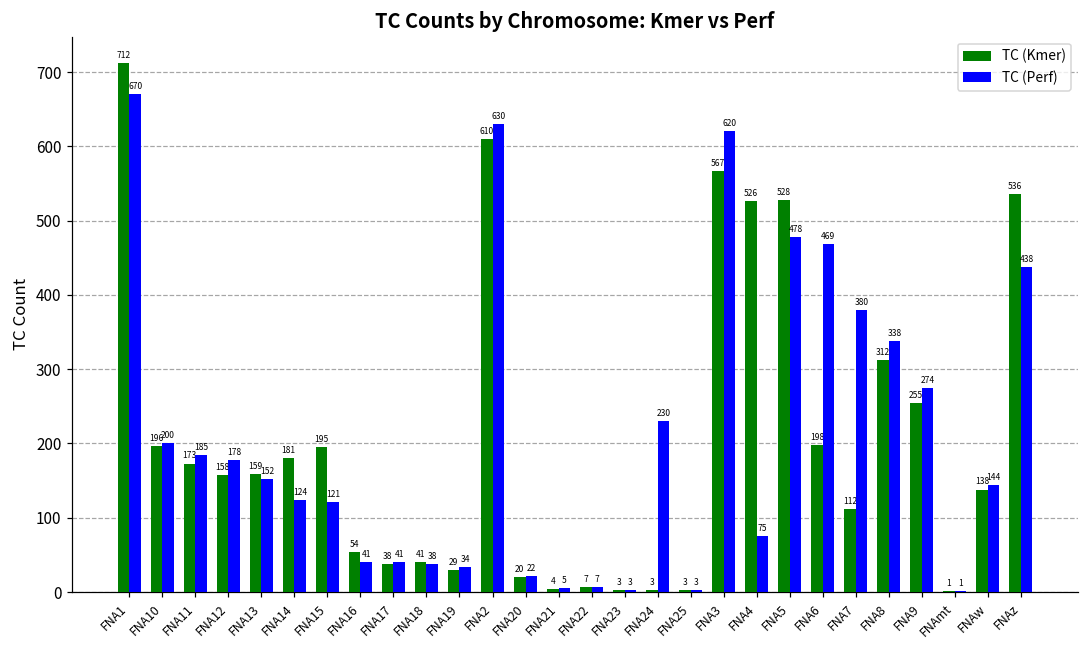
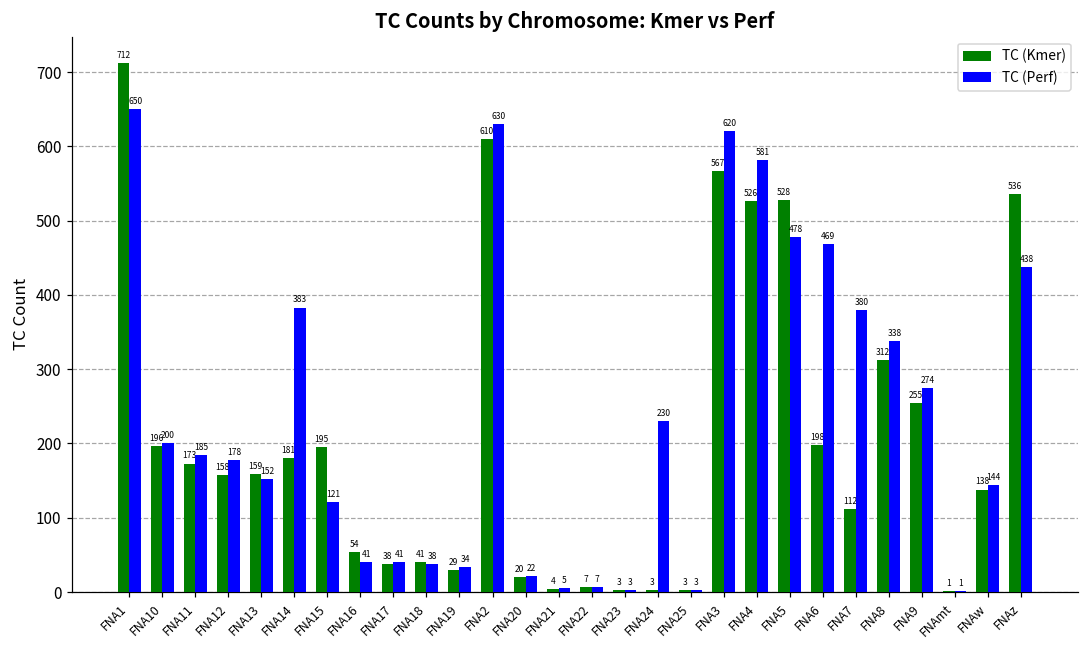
  {
    "TC (Kmer)": {
      "FNA1": 712,
      "FNA10": 196,
      "FNA11": 173,
      "FNA12": 158,
      "FNA13": 159,
      "FNA14": 181,
      "FNA15": 195,
      "FNA16": 54,
      "FNA17": 38,
      "FNA18": 41,
      "FNA19": 29,
      "FNA2": 610,
      "FNA20": 20,
      "FNA21": 4,
      "FNA22": 7,
      "FNA23": 3,
      "FNA24": 3,
      "FNA25": 3,
      "FNA3": 567,
      "FNA4": 526,
      "FNA5": 528,
      "FNA6": 198,
      "FNA7": 112,
      "FNA8": 312,
      "FNA9": 255,
      "FNAmt": 1,
      "FNAw": 138,
      "FNAz": 536
    },
    "TC (Perf)": {
-     "FNA1": 670,
+     "FNA1": 650,
      "FNA10": 200,
      "FNA11": 185,
      "FNA12": 178,
      "FNA13": 152,
-     "FNA14": 124,
+     "FNA14": 383,
      "FNA15": 121,
      "FNA16": 41,
      "FNA17": 41,
      "FNA18": 38,
      "FNA19": 34,
      "FNA2": 630,
      "FNA20": 22,
      "FNA21": 5,
      "FNA22": 7,
      "FNA23": 3,
      "FNA24": 230,
      "FNA25": 3,
      "FNA3": 620,
-     "FNA4": 75,
+     "FNA4": 581,
      "FNA5": 478,
      "FNA6": 469,
      "FNA7": 380,
      "FNA8": 338,
      "FNA9": 274,
      "FNAmt": 1,
      "FNAw": 144,
      "FNAz": 438
    }
  }
